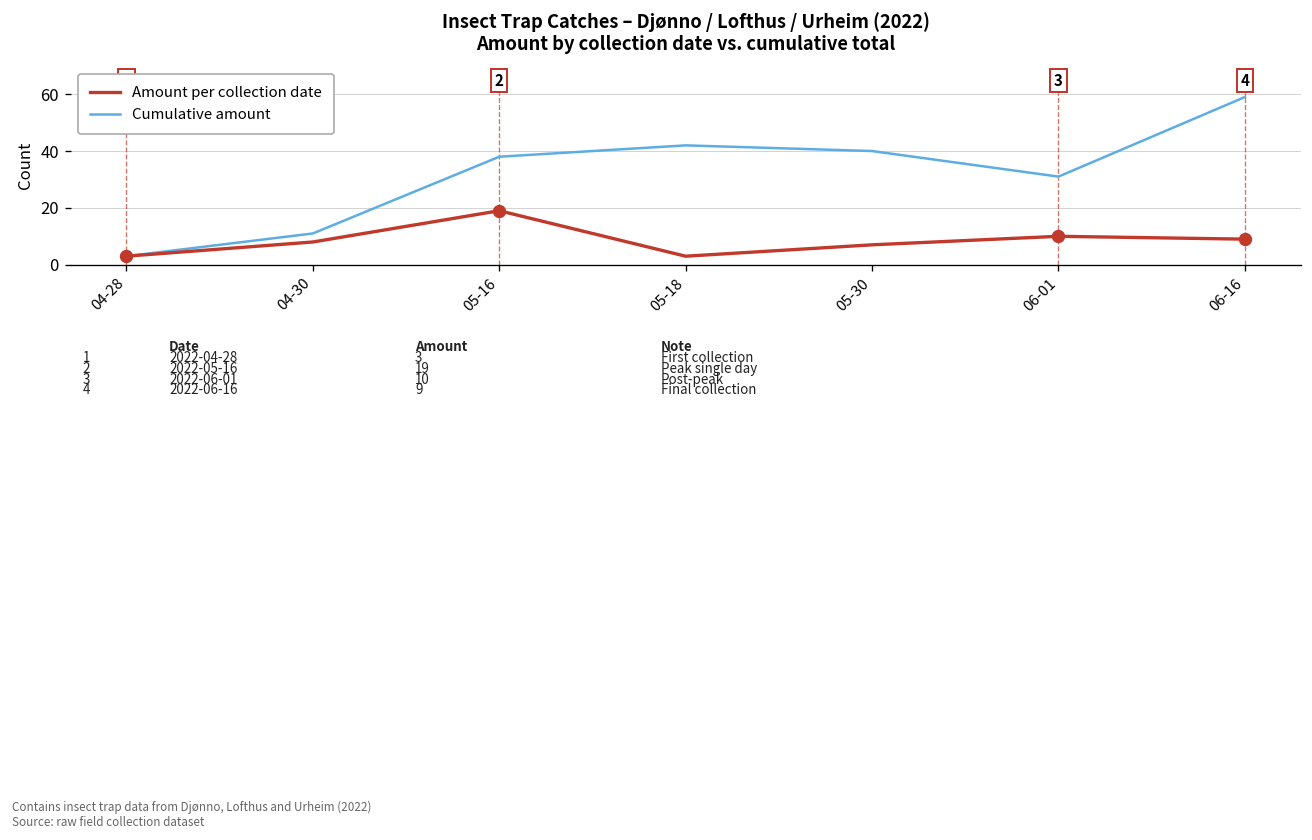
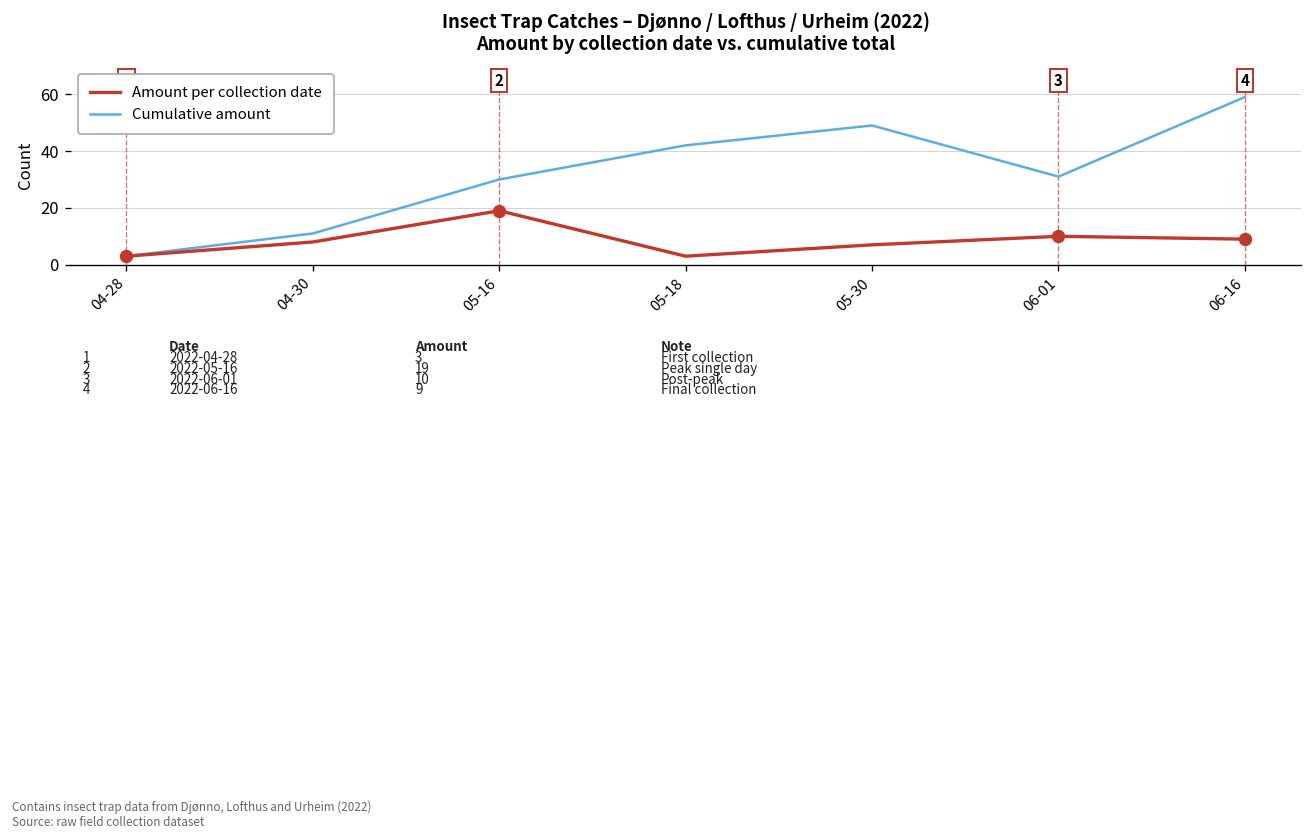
  {
    "Cumulative amount": {
      "04-30": 11,
-     "05-16": 38,
+     "05-16": 30,
      "05-18": 42,
-     "05-30": 40,
+     "05-30": 49,
      "06-01": 31
    }
  }
